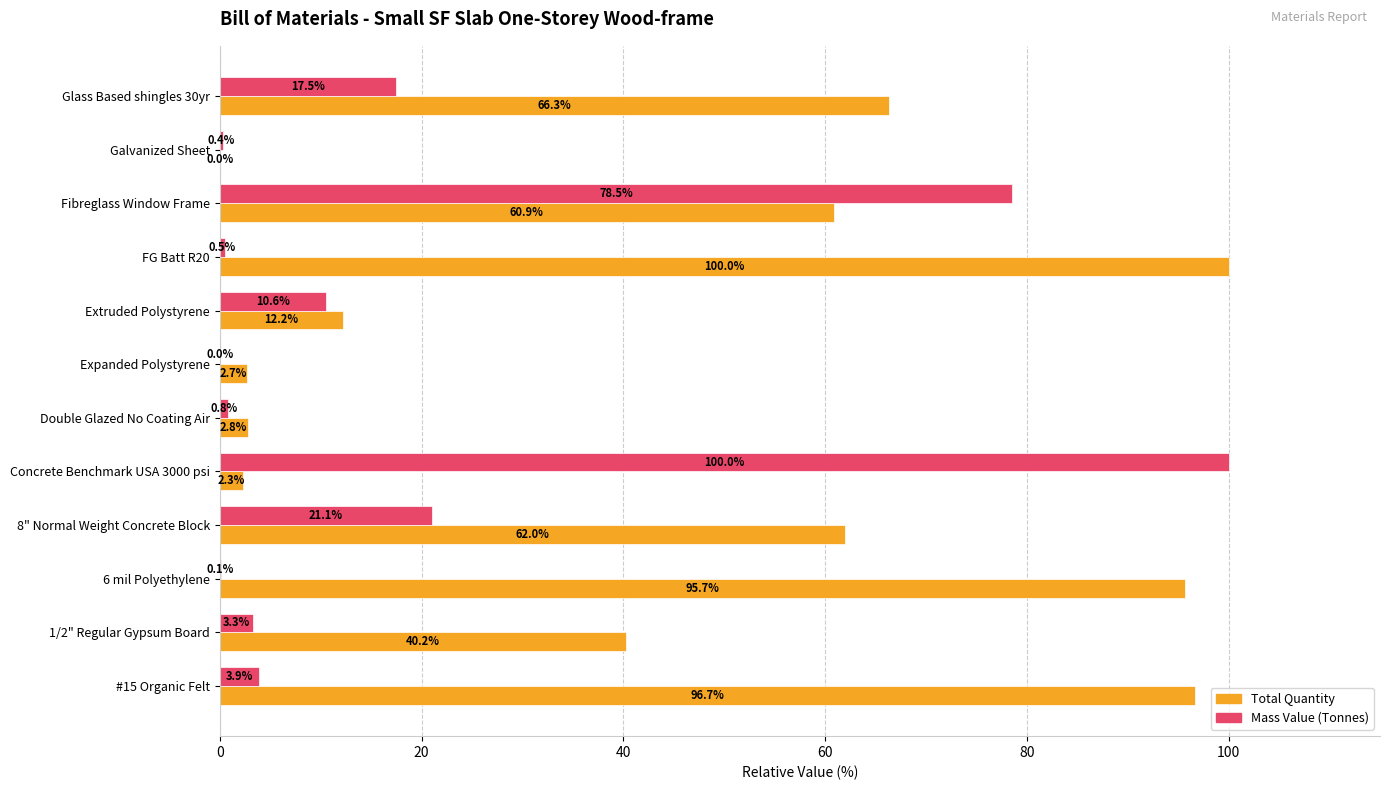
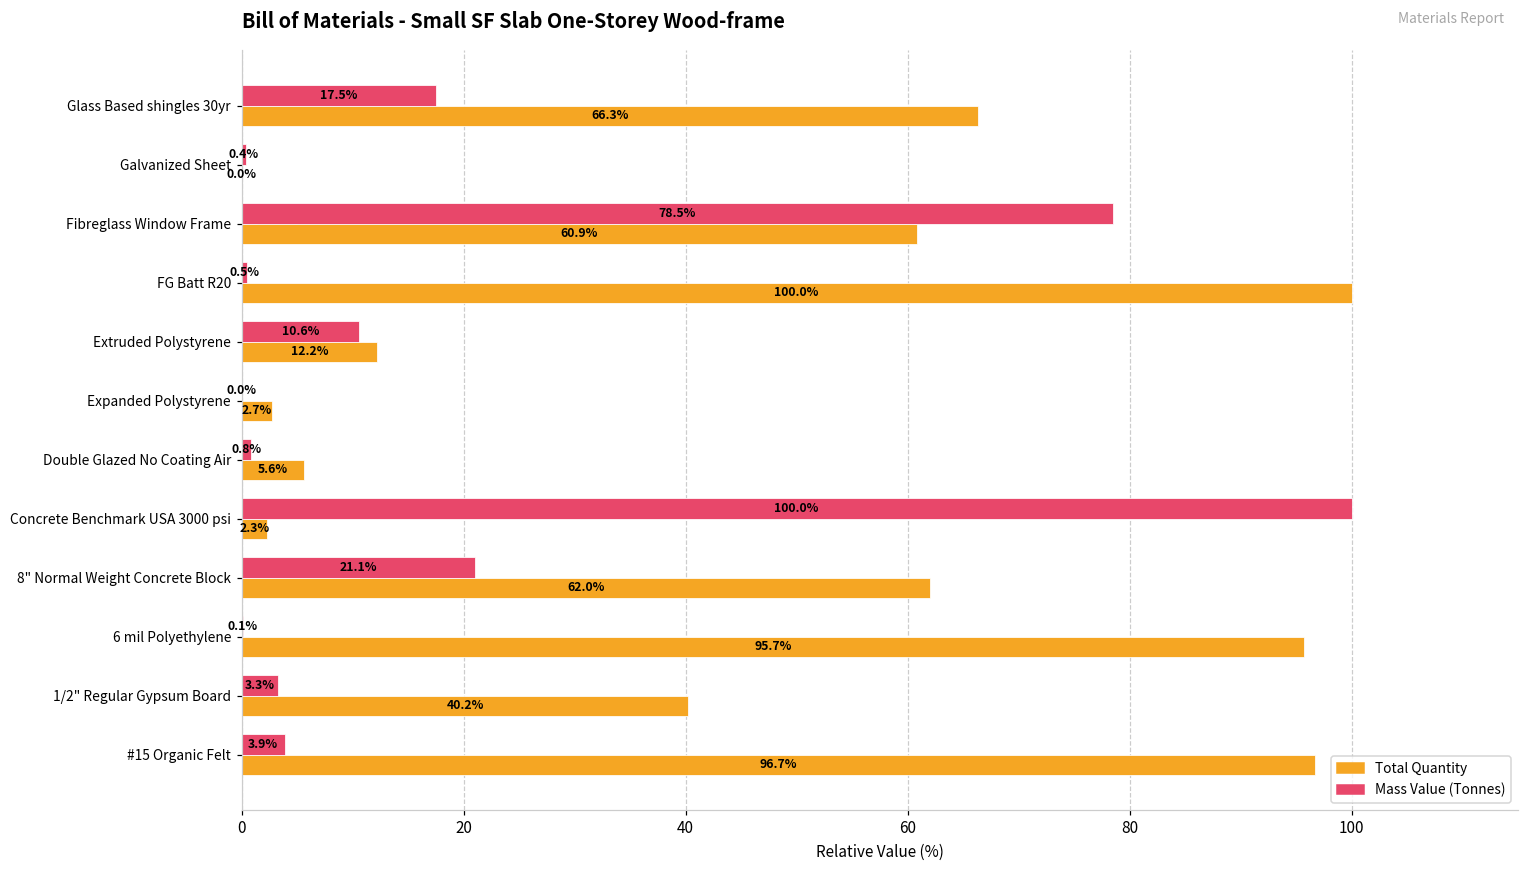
  {
    "Total Quantity": {
      "Glass Based shingles 30yr": "66.3%",
      "Galvanized Sheet": "0.0%",
      "Fibreglass Window Frame": "60.9%",
      "FG Batt R20": "100.0%",
      "Extruded Polystyrene": "12.2%",
      "Expanded Polystyrene": "2.7%",
-     "Double Glazed No Coating Air": "2.8%",
+     "Double Glazed No Coating Air": "5.6%",
      "Concrete Benchmark USA 3000 psi": "2.3%",
      "8\" Normal Weight Concrete Block": "62.0%",
      "6 mil Polyethylene": "95.7%",
      "1/2\" Regular Gypsum Board": "40.2%",
      "#15 Organic Felt": "96.7%"
    },
    "Mass Value (Tonnes)": {
      "Glass Based shingles 30yr": "17.5%",
      "Galvanized Sheet": "0.4%",
      "Fibreglass Window Frame": "78.5%",
      "FG Batt R20": "0.5%",
      "Extruded Polystyrene": "10.6%",
      "Expanded Polystyrene": "0.0%",
      "Double Glazed No Coating Air": "0.8%",
      "Concrete Benchmark USA 3000 psi": "100.0%",
      "8\" Normal Weight Concrete Block": "21.1%",
      "6 mil Polyethylene": "0.1%",
      "1/2\" Regular Gypsum Board": "3.3%",
      "#15 Organic Felt": "3.9%"
    }
  }
